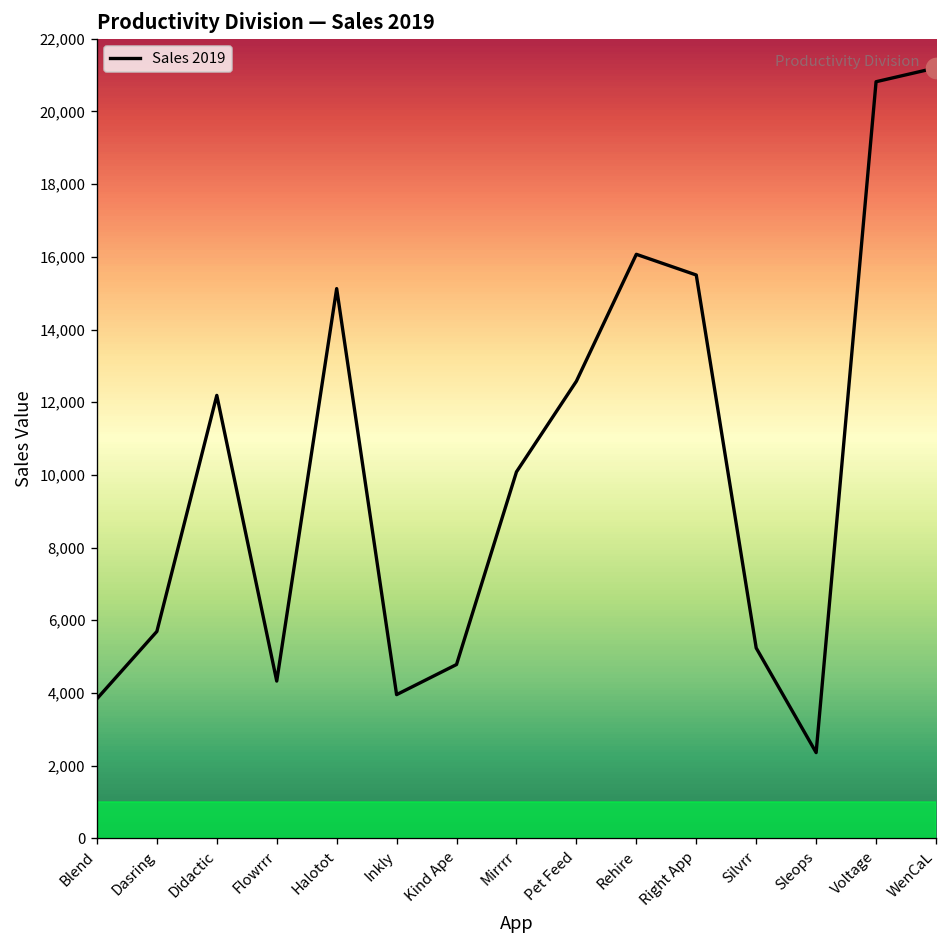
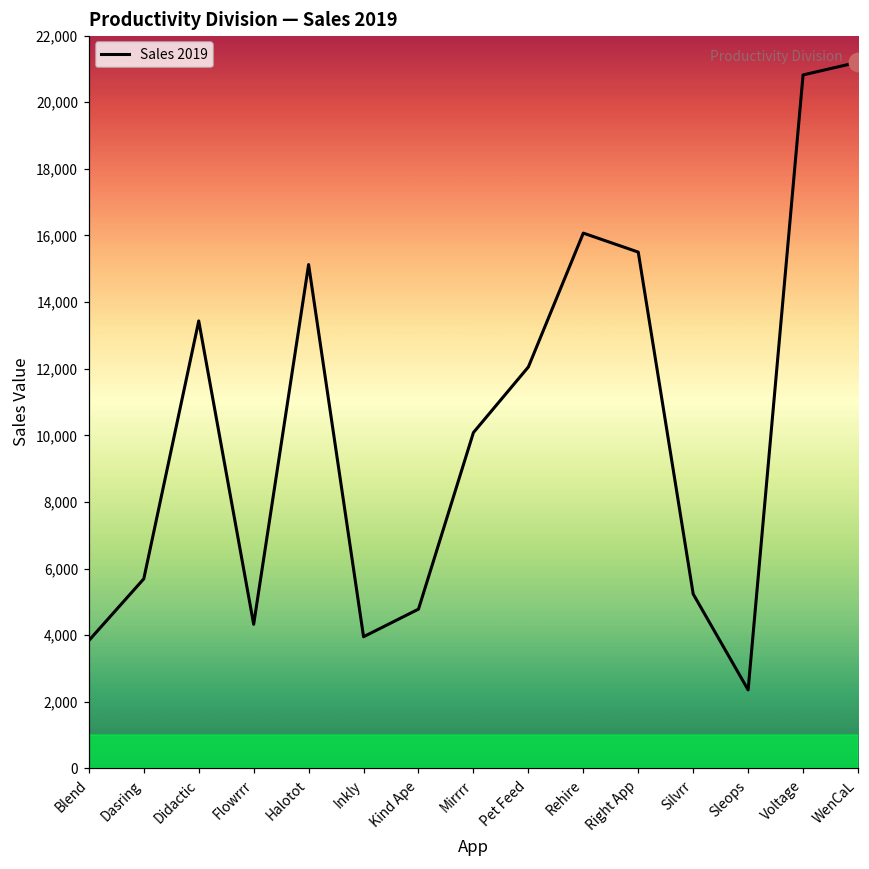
  {
    "Sales 2019": {
      "Blend": "3,800",
      "Dasring": "5,700",
-     "Didactic": "12,200",
+     "Didactic": "13,400",
      "Flowrrr": "4,300",
      "Halotot": "15,100",
      "Inkly": "4,000",
      "Kind Ape": "4,800",
      "Mirrrr": "10,100",
-     "Pet Feed": "12,600",
+     "Pet Feed": "12,100",
      "Rehire": "16,100",
      "Right App": "15,500",
      "Silvrr": "5,200",
      "Sleops": "2,400",
      "Voltage": "20,800"
    }
  }
